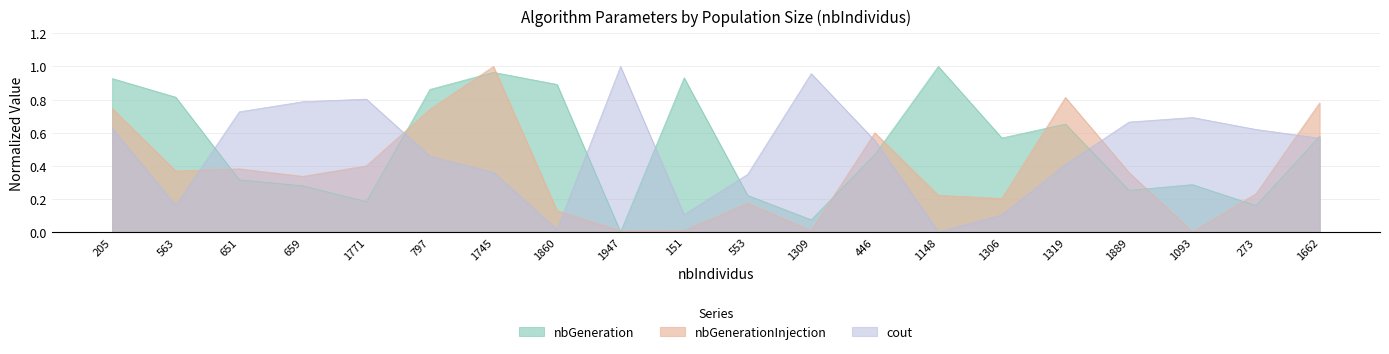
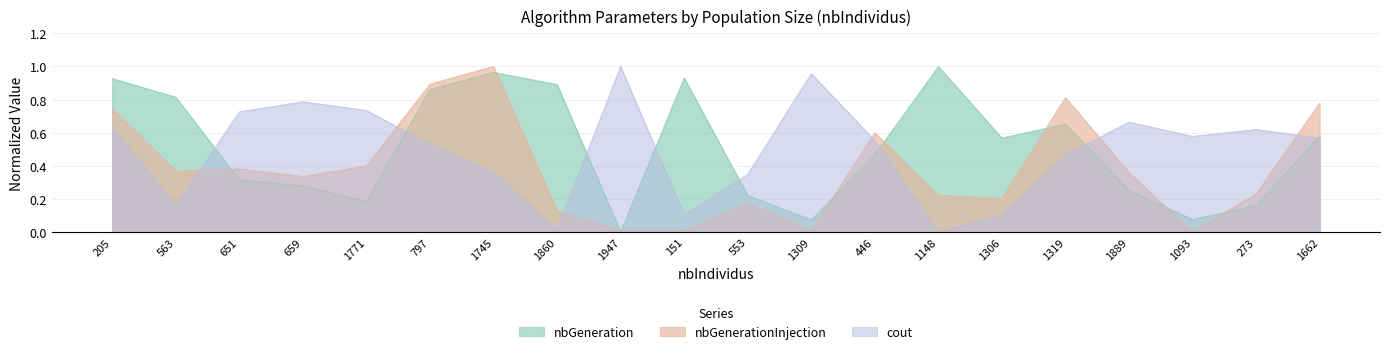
  {
    "nbGeneration": {
      "205": 0.93,
      "563": 0.81,
      "651": 0.31,
      "659": 0.28,
      "1771": 0.18,
      "797": 0.86,
      "1745": 0.96,
      "1860": 0.89,
      "151": 0.93,
      "553": 0.22,
      "1309": 0.07,
      "446": 0.47,
      "1148": 1.00,
      "1306": 0.57,
      "1319": 0.65,
      "1889": 0.25,
-     "1093": 0.29,
+     "1093": 0.08,
      "273": 0.16
    },
    "nbGenerationInjection": {
      "205": 0.75,
      "563": 0.37,
      "651": 0.38,
      "659": 0.34,
      "1771": 0.40,
-     "797": 0.74,
+     "797": 0.89,
      "1745": 1.00,
      "1860": 0.13,
      "151": 0.01,
      "553": 0.17,
      "1309": 0.01,
      "446": 0.60,
      "1148": 0.22,
      "1306": 0.20,
      "1319": 0.81,
      "1889": 0.36,
      "1093": 0.00,
      "273": 0.23,
      "1662": 0.78
    },
    "cout": {
      "205": 0.63,
      "563": 0.16,
      "651": 0.73,
      "659": 0.79,
-     "1771": 0.80,
-     "797": 0.46,
+     "1771": 0.73,
+     "797": 0.53,
      "1745": 0.36,
      "1860": 0.01,
      "1947": 1.00,
      "151": 0.10,
      "553": 0.35,
      "1309": 0.96,
      "446": 0.55,
      "1148": 0.00,
      "1306": 0.10,
-     "1319": 0.41,
+     "1319": 0.46,
      "1889": 0.66,
-     "1093": 0.69,
+     "1093": 0.58,
      "273": 0.62
    }
  }
